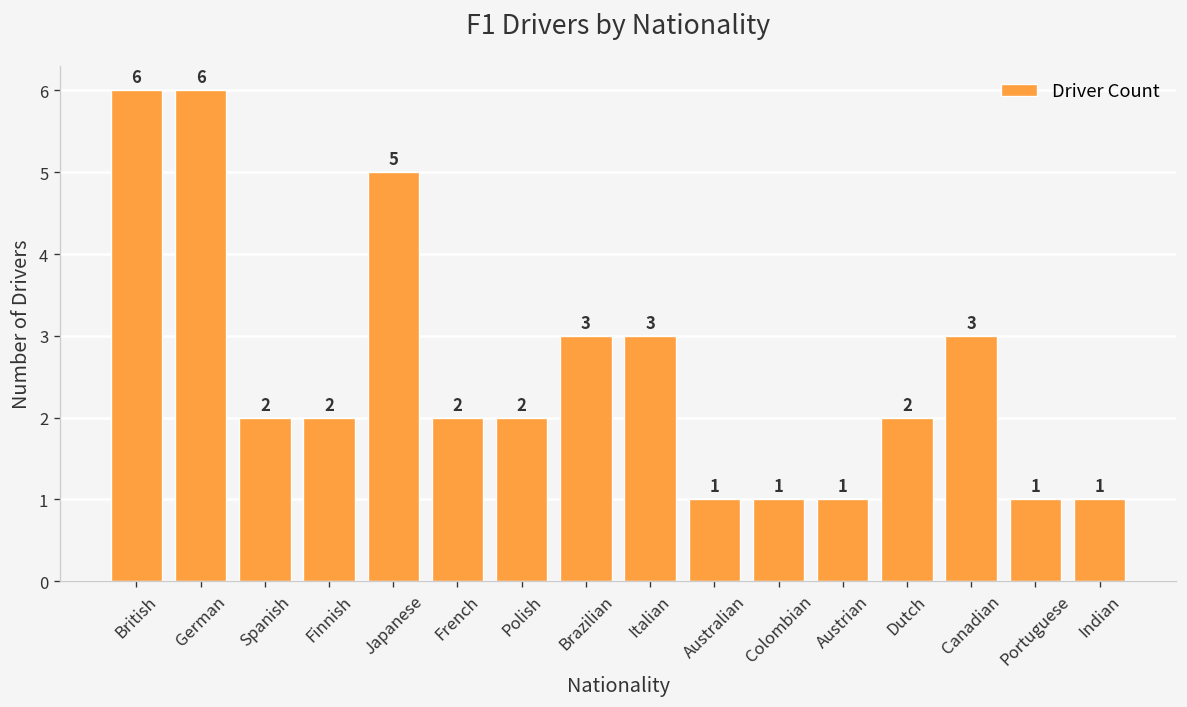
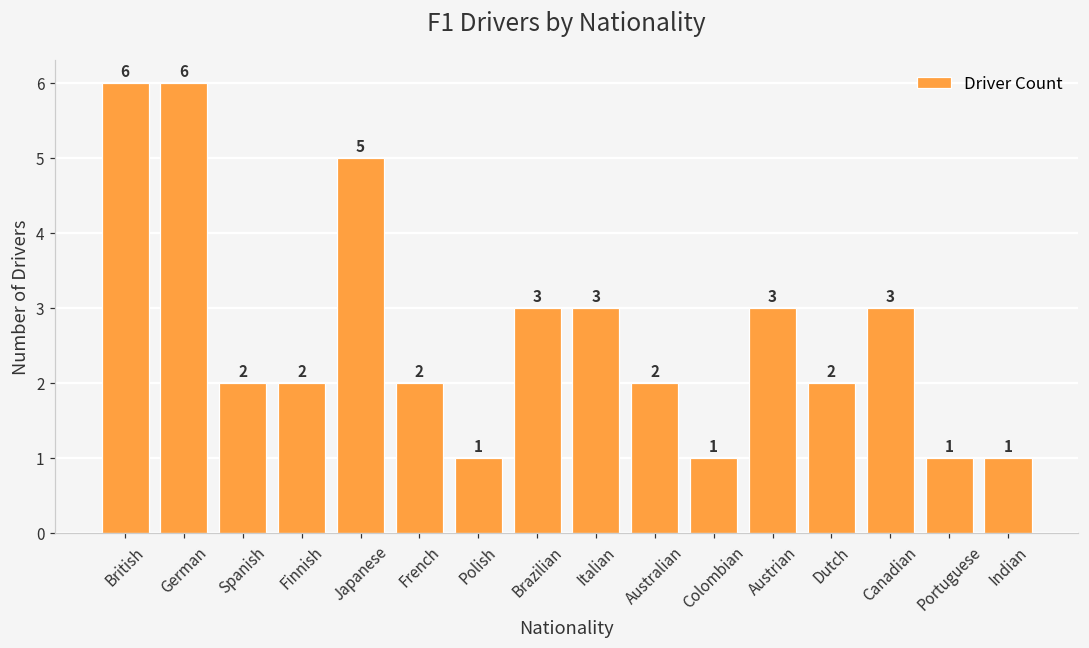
  {
    "British": 6,
    "German": 6,
    "Spanish": 2,
    "Finnish": 2,
    "Japanese": 5,
    "French": 2,
-   "Polish": 2,
+   "Polish": 1,
    "Brazilian": 3,
    "Italian": 3,
-   "Australian": 1,
+   "Australian": 2,
    "Colombian": 1,
-   "Austrian": 1,
+   "Austrian": 3,
    "Dutch": 2,
    "Canadian": 3,
    "Portuguese": 1,
    "Indian": 1
  }
